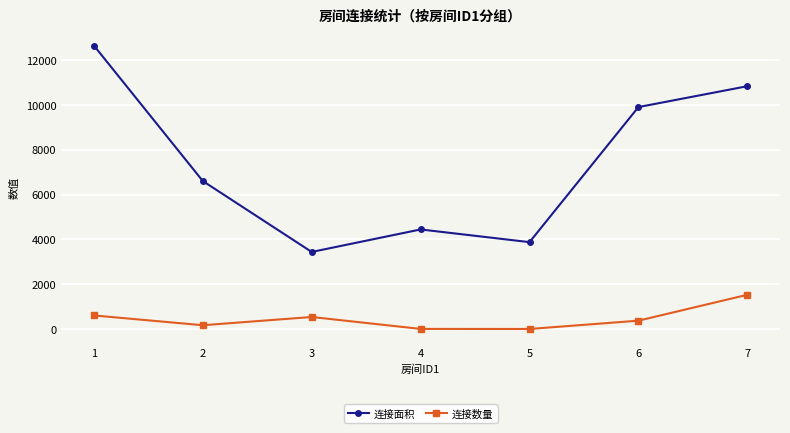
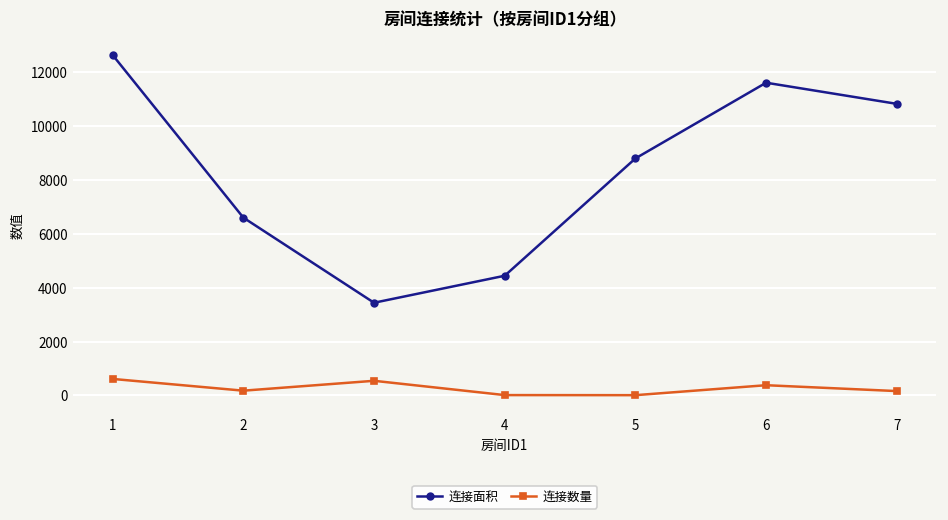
  {
    "连接面积": {
      "1": 12600,
      "2": 6600,
      "3": 3400,
      "4": 4400,
-     "5": 3900,
-     "6": 9900,
+     "5": 8800,
+     "6": 11600,
      "7": 10800
    },
    "连接数量": {
      "1": 600,
      "2": 200,
      "3": 500,
      "4": 0,
      "5": 0,
      "6": 400,
-     "7": 1500
+     "7": 200
    }
  }
